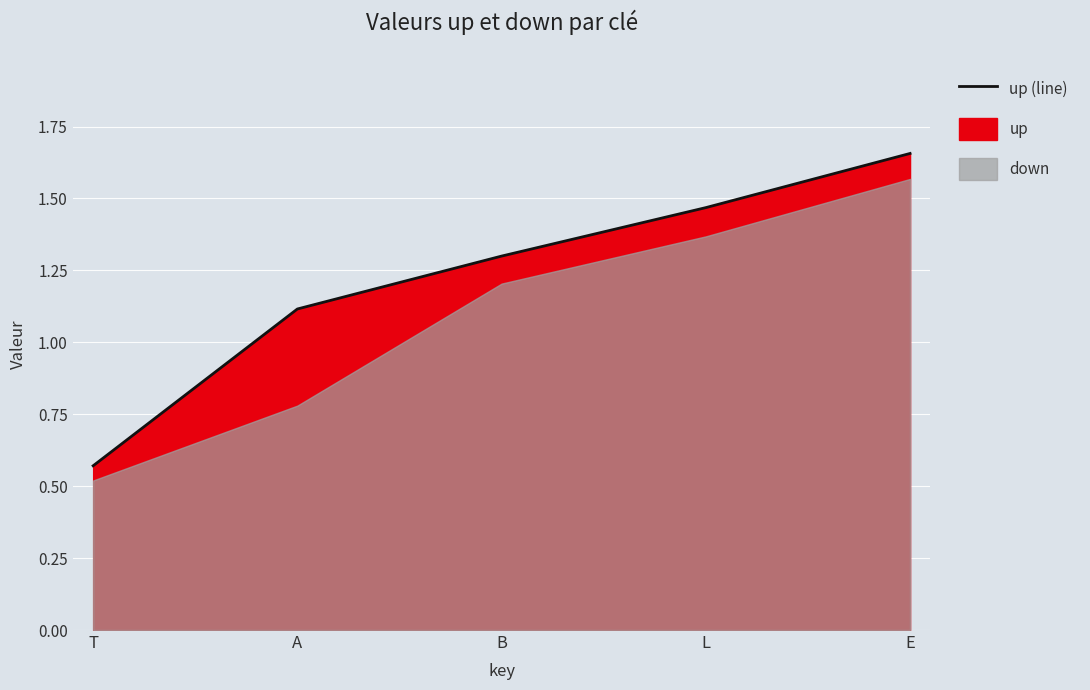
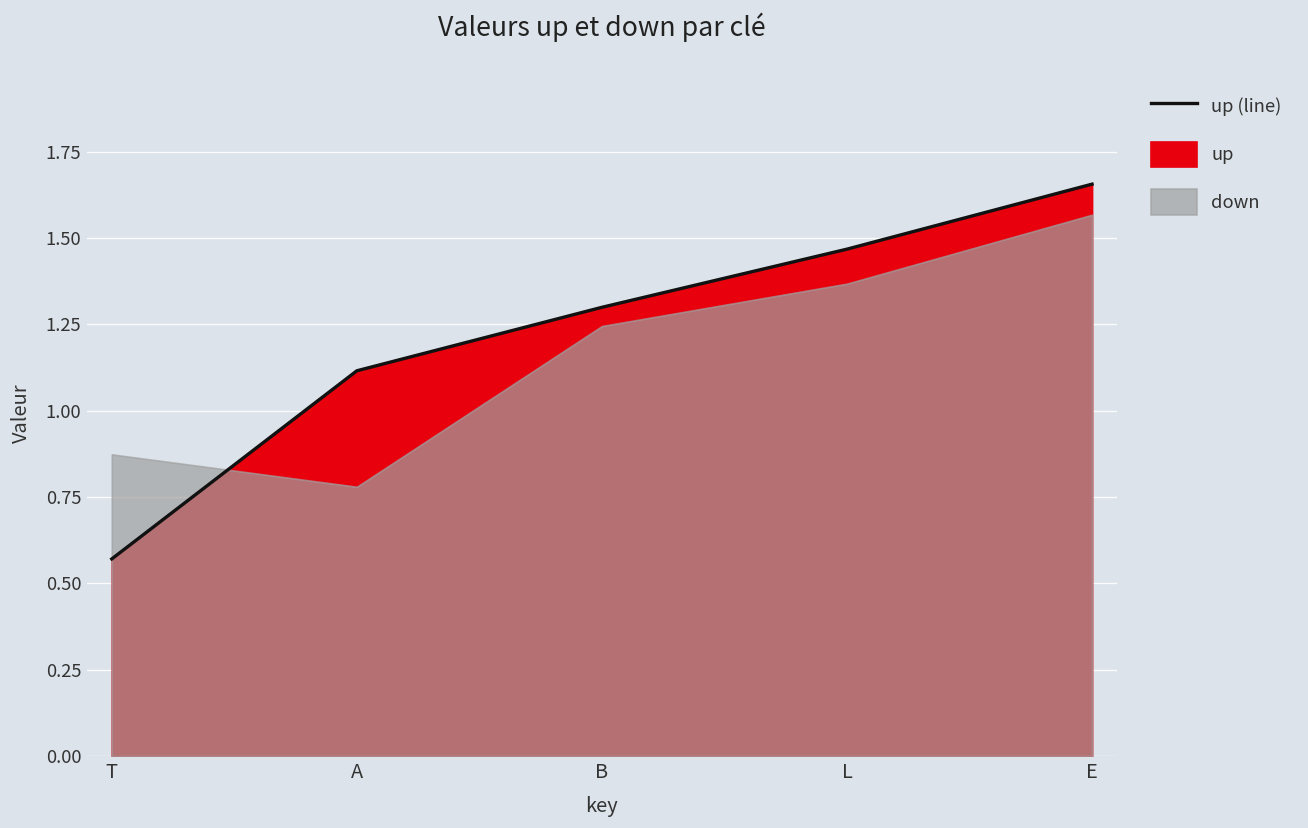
  {
    "up": {
      "T": 0.57,
      "A": 1.12,
      "B": 1.30,
      "L": 1.47,
      "E": 1.66
    },
    "down": {
-     "T": 0.52,
+     "T": 0.87,
      "A": 0.78,
-     "B": 1.20,
+     "B": 1.25,
      "L": 1.37,
      "E": 1.57
    }
  }
